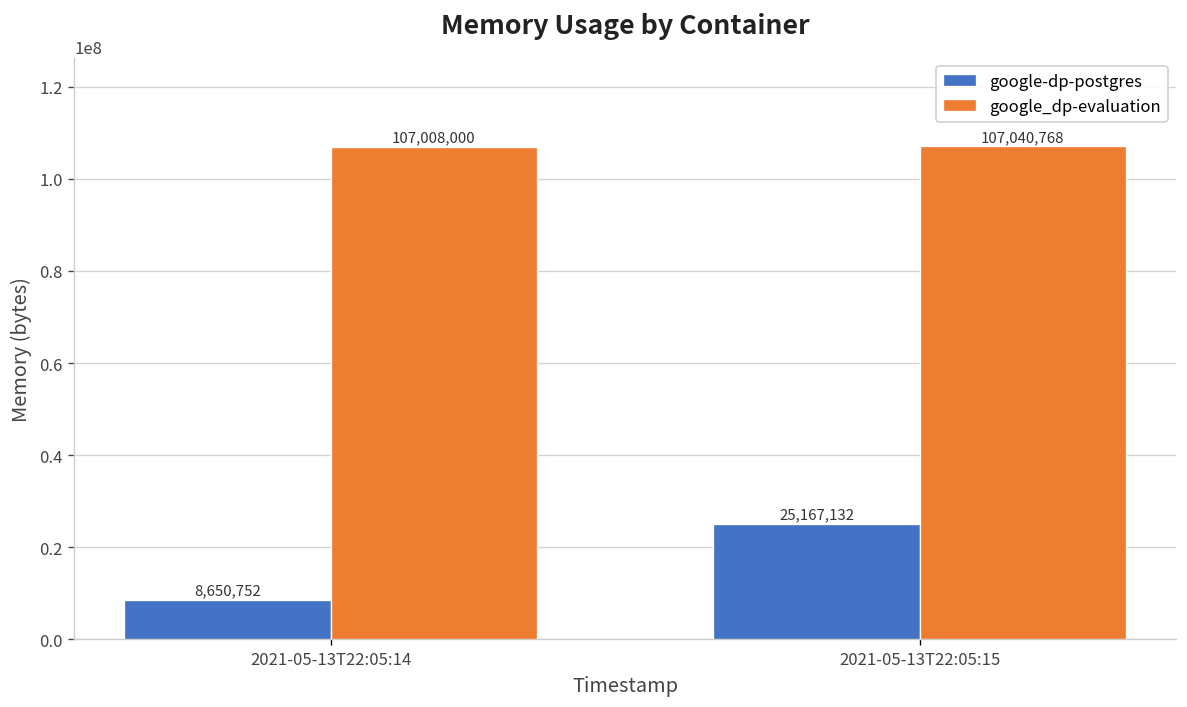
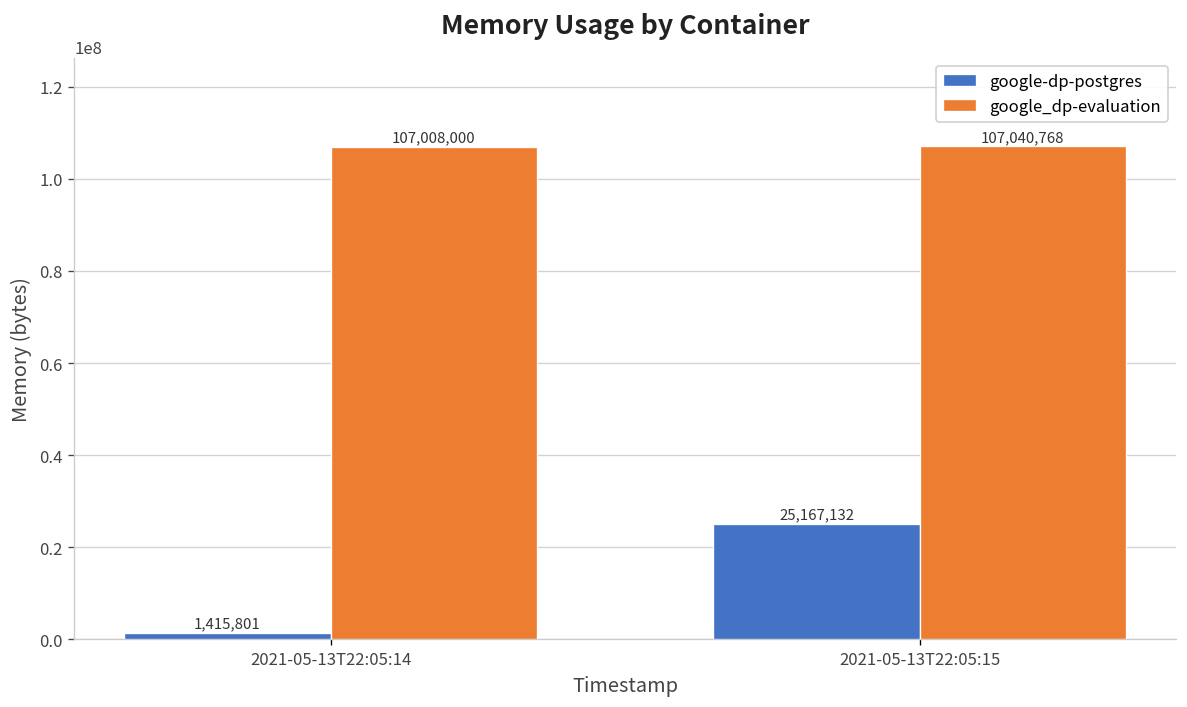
  {
    "google-dp-postgres": {
-     "2021-05-13T22:05:14": "8,650,752",
+     "2021-05-13T22:05:14": "1,415,801",
      "2021-05-13T22:05:15": "25,167,132"
    },
    "google_dp-evaluation": {
      "2021-05-13T22:05:14": "107,008,000",
      "2021-05-13T22:05:15": "107,040,768"
    }
  }
